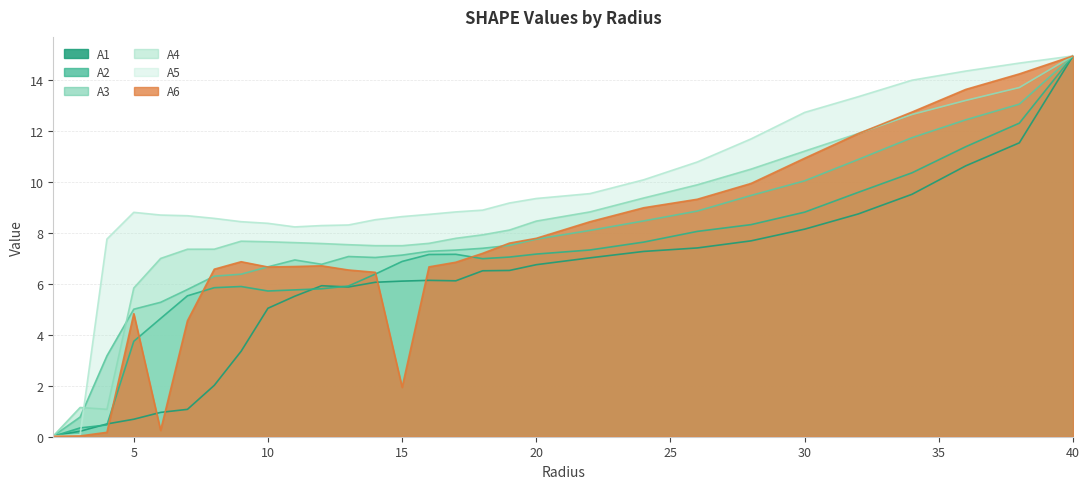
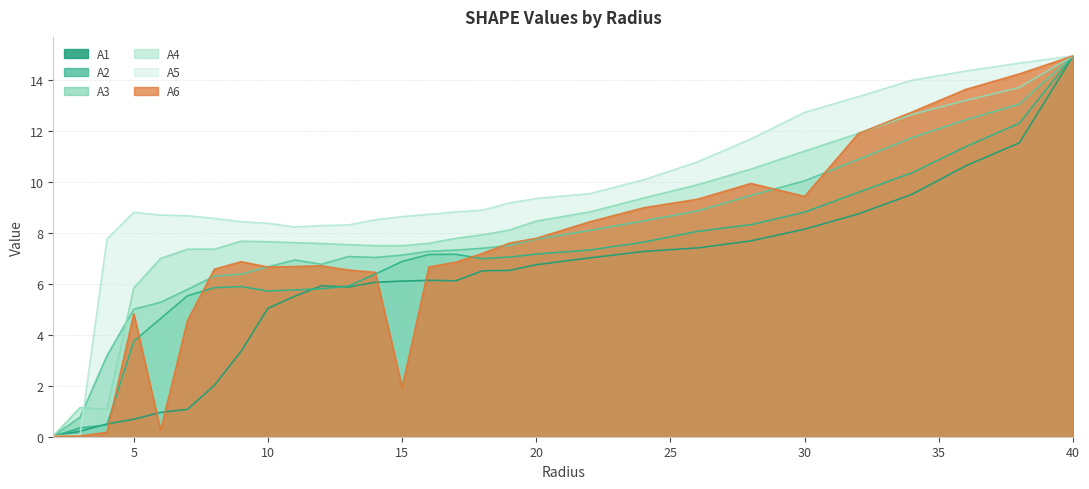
  {
    "A6": {
      "5": 4.8,
      "15": 1.9,
-     "30": 10.9
+     "30": 9.4
    }
  }
